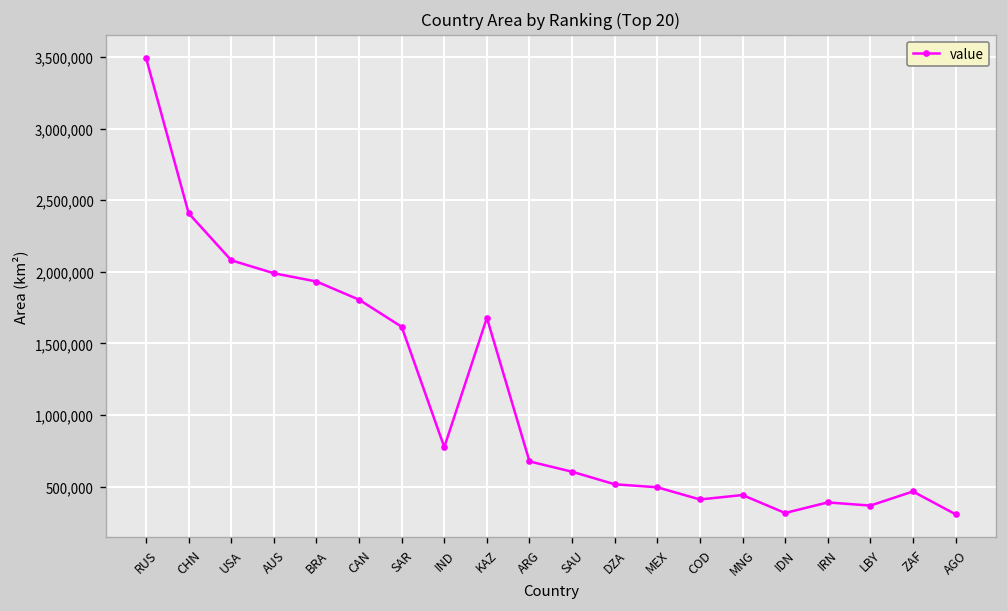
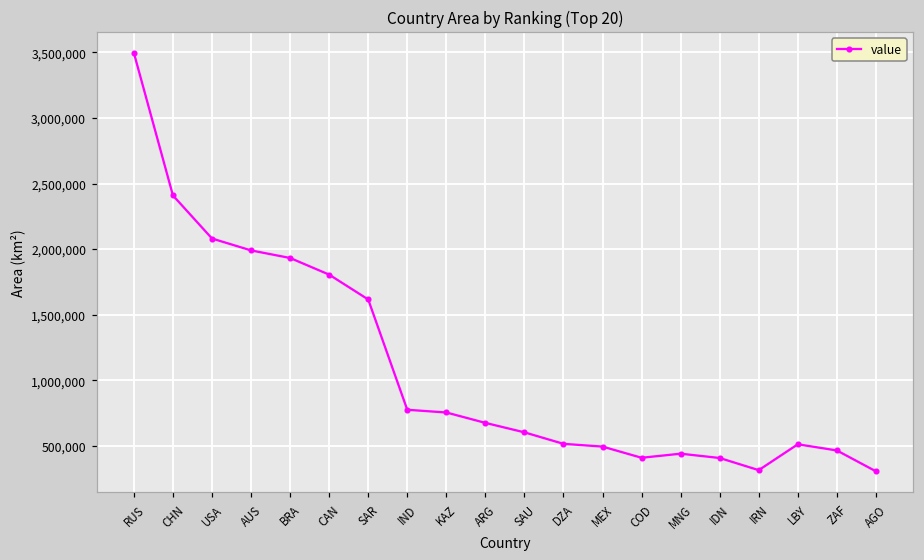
  {
    "RUS": "3,490,000",
    "CHN": "2,410,000",
    "USA": "2,080,000",
    "AUS": "1,990,000",
    "BRA": "1,930,000",
    "CAN": "1,810,000",
    "SAR": "1,620,000",
    "IND": "780,000",
-   "KAZ": "1,680,000",
+   "KAZ": "760,000",
    "ARG": "680,000",
    "SAU": "600,000",
    "DZA": "520,000",
    "MEX": "500,000",
    "COD": "410,000",
    "MNG": "440,000",
-   "IDN": "320,000",
-   "IRN": "390,000",
-   "LBY": "370,000",
+   "IDN": "410,000",
+   "IRN": "320,000",
+   "LBY": "510,000",
    "ZAF": "470,000",
    "AGO": "310,000"
  }
